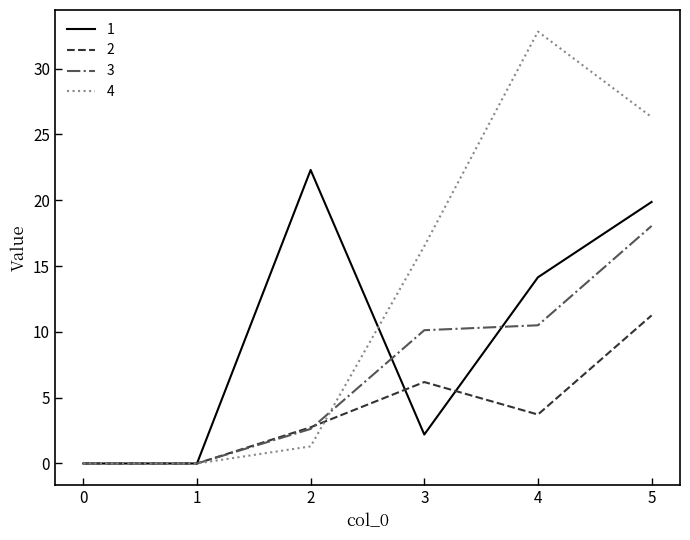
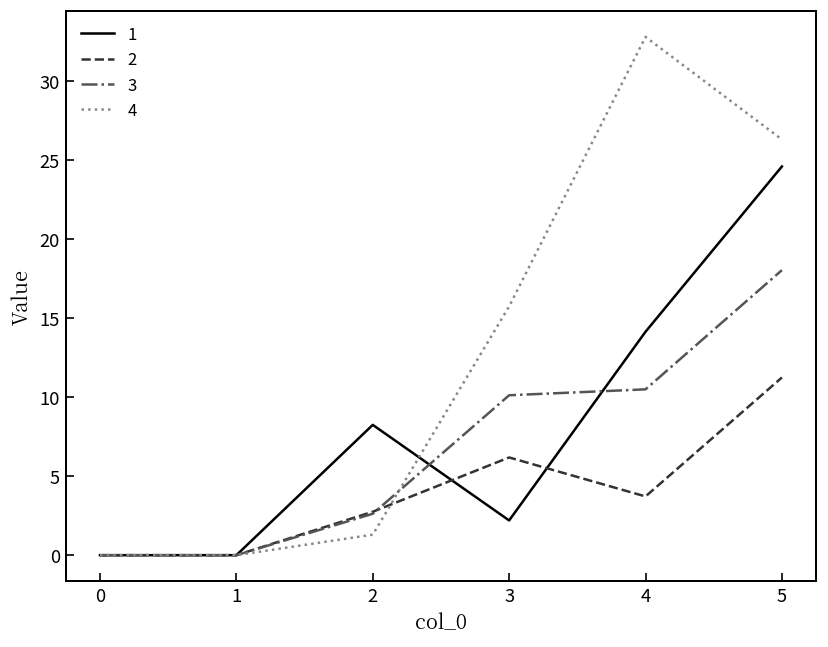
  {
    "1": {
-     "2": 22.3,
+     "2": 8.3,
      "3": 2.2,
      "4": 14.1,
-     "5": 19.9
+     "5": 24.6
    },
    "4": {
      "2": 1.3,
-     "3": 16.5,
+     "3": 15.8,
      "4": 32.8,
      "5": 26.3
    }
  }
